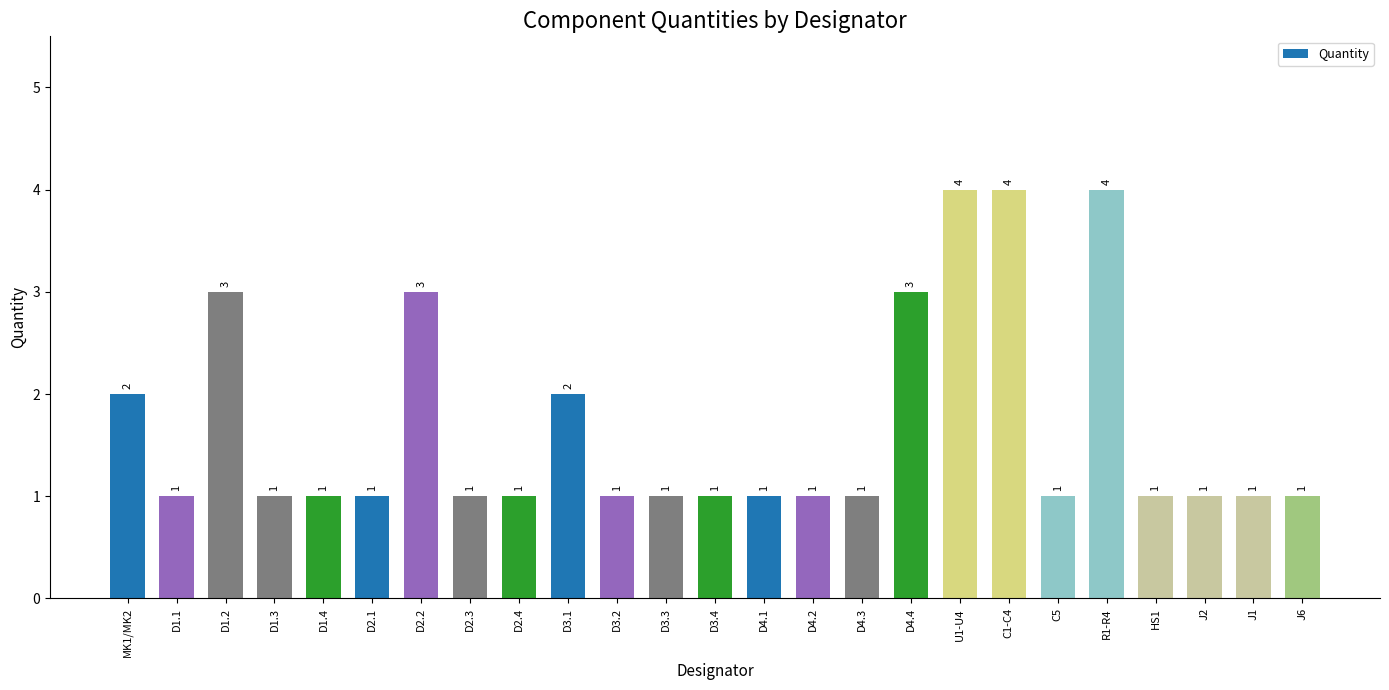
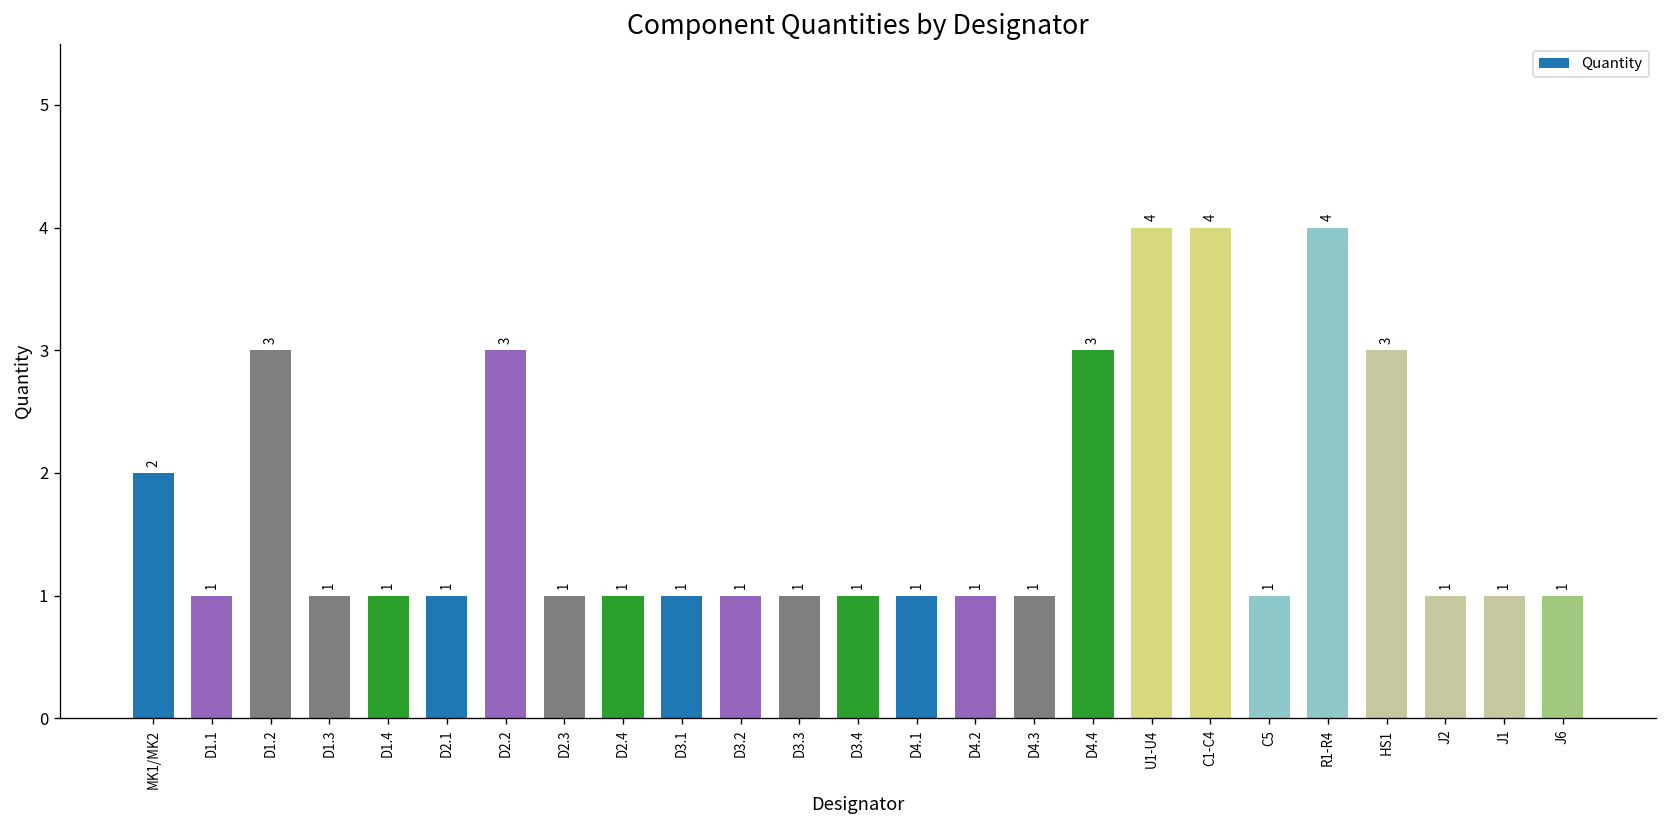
  {
    "MK1/MK2": 2,
    "D1.1": 1,
    "D1.2": 3,
    "D1.3": 1,
    "D1.4": 1,
    "D2.1": 1,
    "D2.2": 3,
    "D2.3": 1,
    "D2.4": 1,
-   "D3.1": 2,
+   "D3.1": 1,
    "D3.2": 1,
    "D3.3": 1,
    "D3.4": 1,
    "D4.1": 1,
    "D4.2": 1,
    "D4.3": 1,
    "D4.4": 3,
    "U1-U4": 4,
    "C1-C4": 4,
    "C5": 1,
    "R1-R4": 4,
-   "HS1": 1,
+   "HS1": 3,
    "J2": 1,
    "J1": 1,
    "J6": 1
  }
